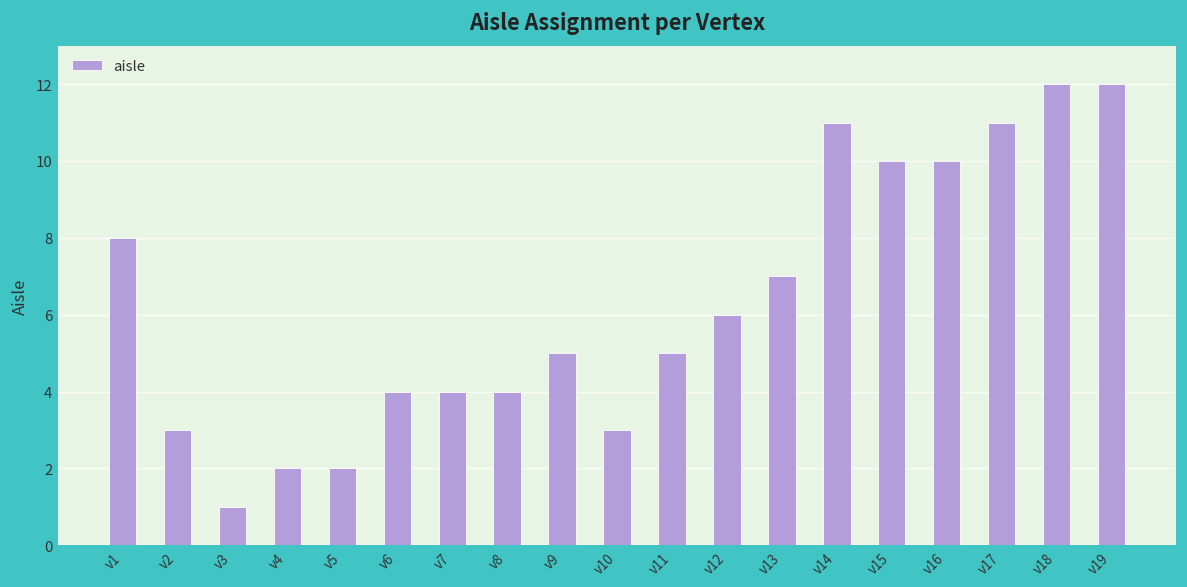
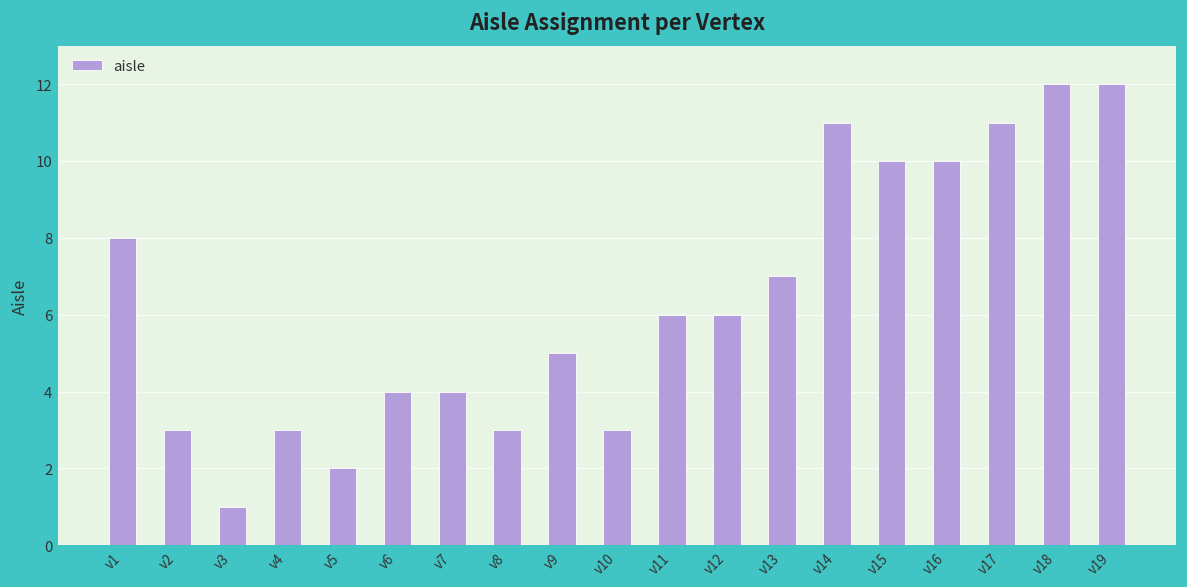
  {
    "v1": 8,
    "v2": 3,
    "v3": 1,
-   "v4": 2,
+   "v4": 3,
    "v5": 2,
    "v6": 4,
    "v7": 4,
-   "v8": 4,
+   "v8": 3,
    "v9": 5,
    "v10": 3,
-   "v11": 5,
+   "v11": 6,
    "v12": 6,
    "v13": 7,
    "v14": 11,
    "v15": 10,
    "v16": 10,
    "v17": 11,
    "v18": 12,
    "v19": 12
  }
